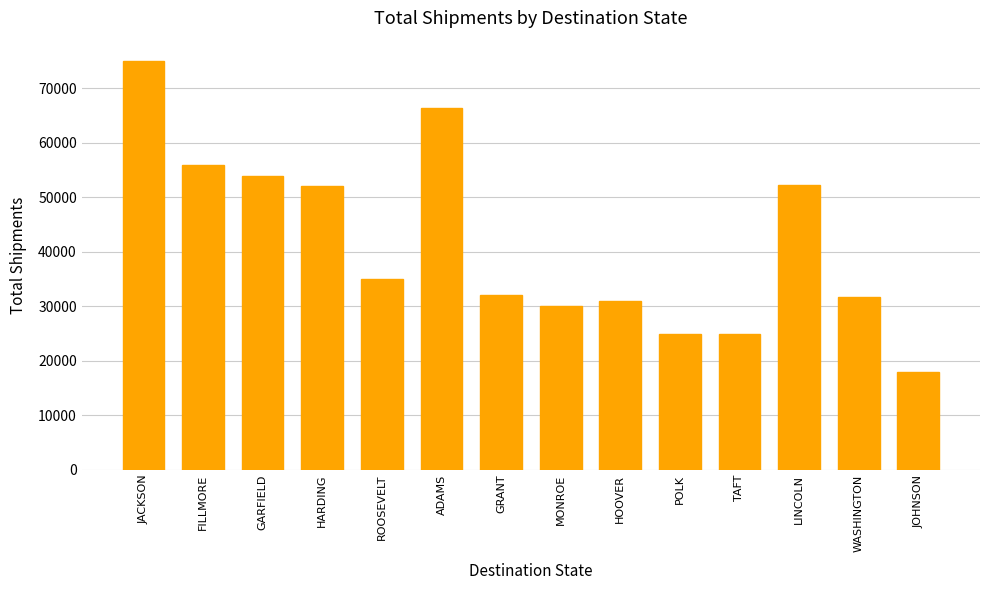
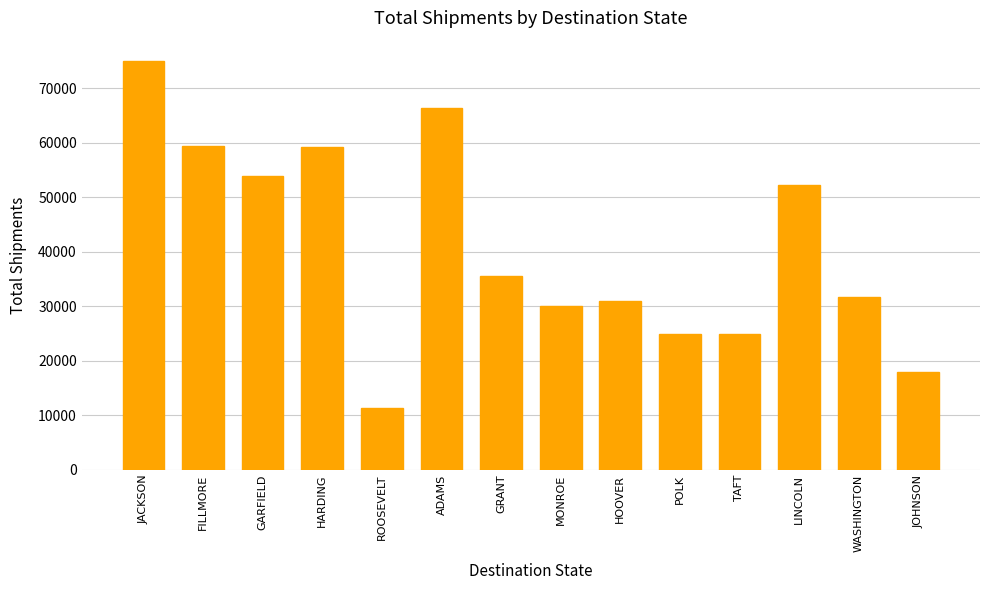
  {
    "JACKSON": 75000,
-   "FILLMORE": 56000,
+   "FILLMORE": 59000,
    "GARFIELD": 54000,
-   "HARDING": 52000,
-   "ROOSEVELT": 35000,
+   "HARDING": 59000,
+   "ROOSEVELT": 11000,
    "ADAMS": 66000,
-   "GRANT": 32000,
+   "GRANT": 36000,
    "MONROE": 30000,
    "HOOVER": 31000,
    "POLK": 25000,
    "TAFT": 25000,
    "LINCOLN": 52000,
    "WASHINGTON": 32000,
    "JOHNSON": 18000
  }
